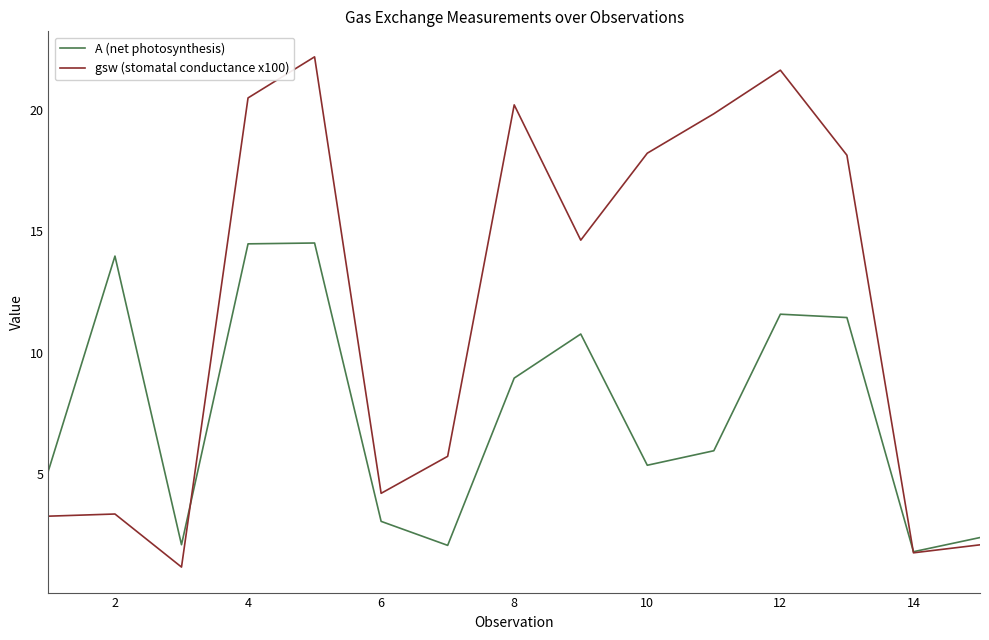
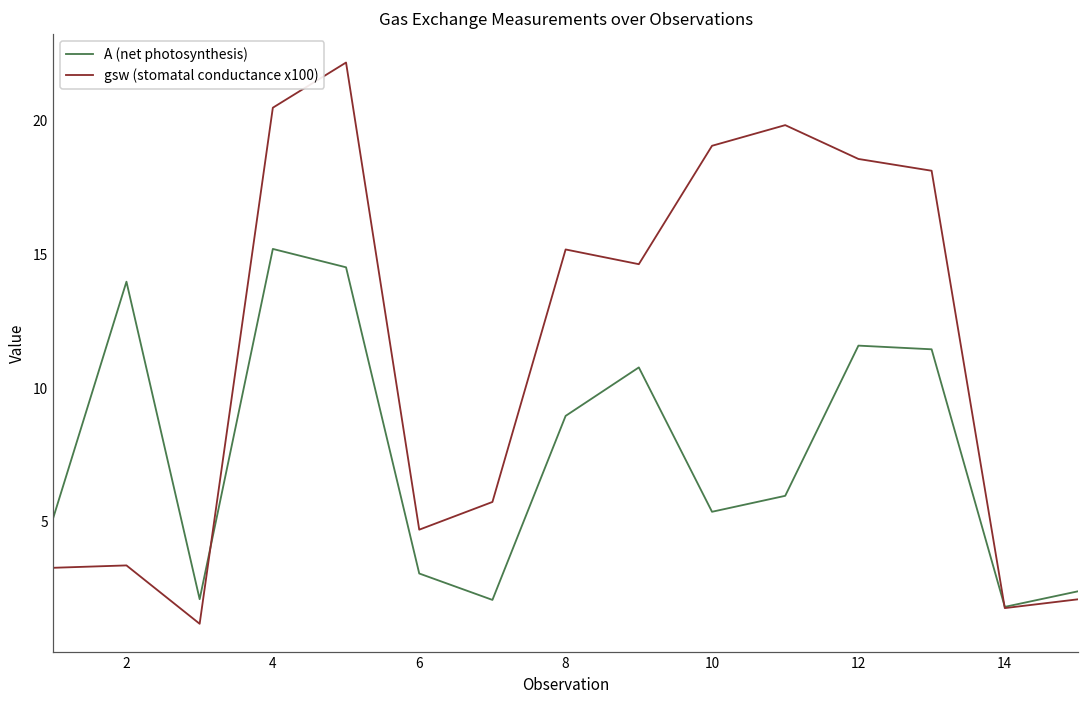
  {
    "A (net photosynthesis)": {
      "2": 14.0,
-     "4": 14.5,
+     "4": 15.2,
      "6": 3.1,
      "8": 9.0,
      "10": 5.4,
      "12": 11.6
    },
    "gsw (stomatal conductance x100)": {
      "2": 3.4,
      "4": 20.5,
-     "6": 4.2,
-     "8": 20.2,
-     "10": 18.2,
-     "12": 21.6
+     "6": 4.7,
+     "8": 15.2,
+     "10": 19.1,
+     "12": 18.6
    }
  }
